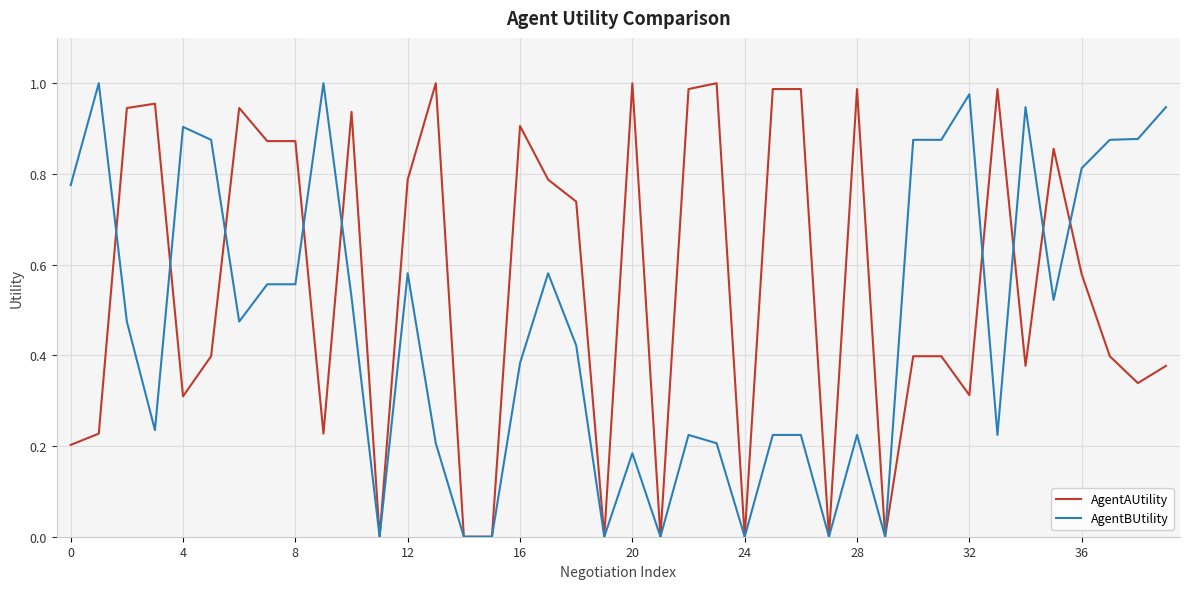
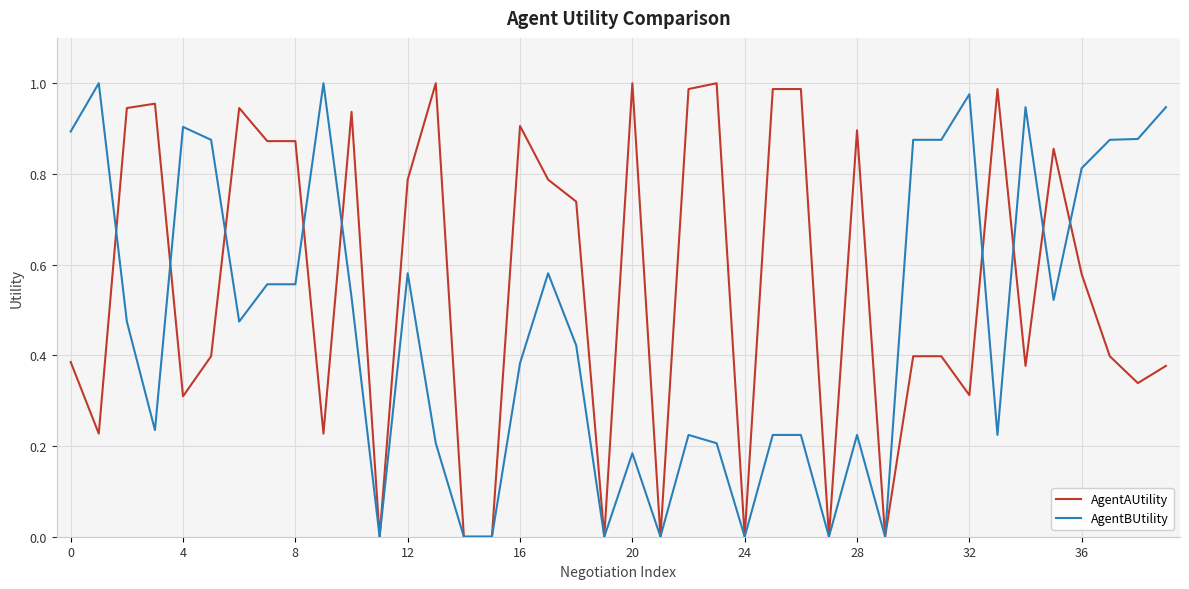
  {
    "AgentAUtility": {
-     "0": 0.20,
+     "0": 0.39,
      "4": 0.31,
      "8": 0.87,
      "12": 0.79,
      "16": 0.91,
      "20": 1.00,
-     "28": 0.99,
+     "28": 0.90,
      "32": 0.31,
      "36": 0.58
    },
    "AgentBUtility": {
-     "0": 0.78,
+     "0": 0.89,
      "4": 0.90,
      "8": 0.56,
      "12": 0.58,
      "16": 0.38,
      "20": 0.18,
      "28": 0.22,
      "32": 0.98,
      "36": 0.81
    }
  }
